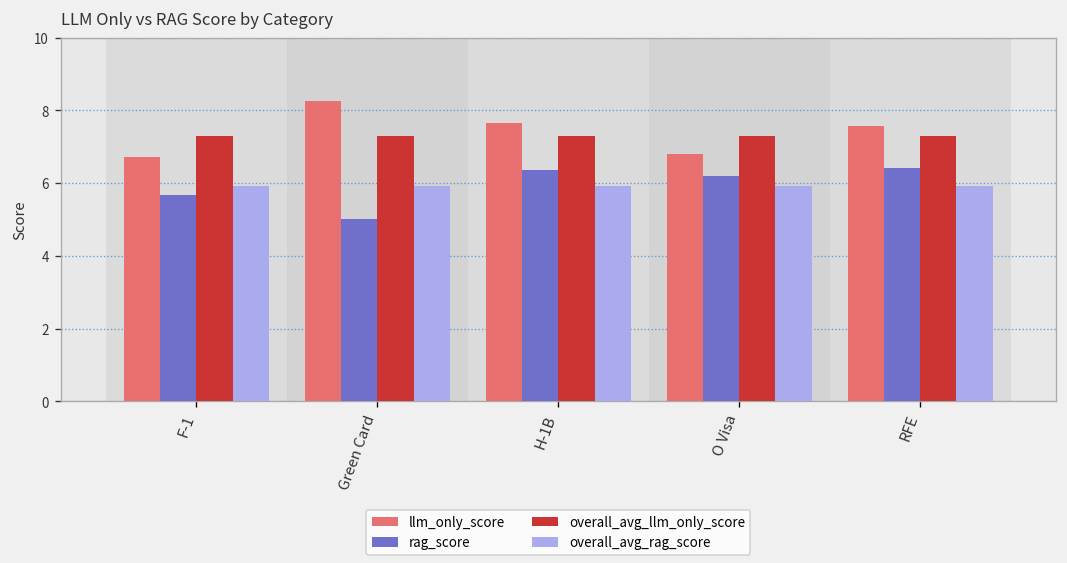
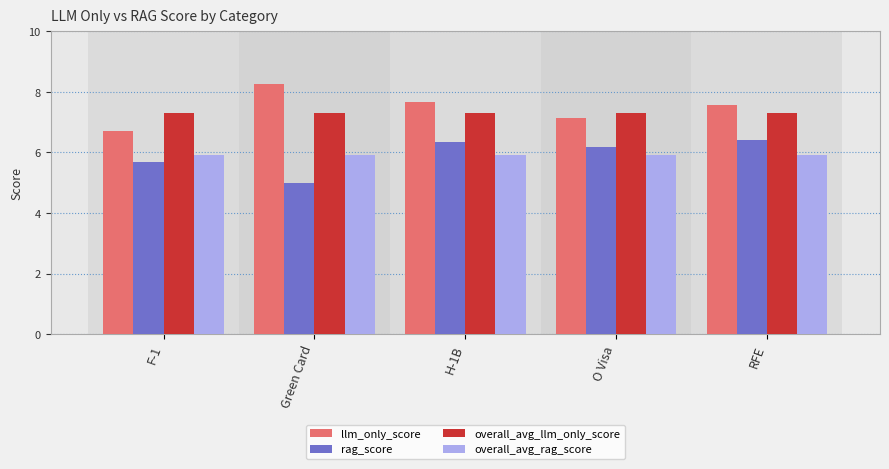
  {
    "llm_only_score": {
      "F-1": 6.7,
      "Green Card": 8.3,
      "H-1B": 7.7,
-     "O Visa": 6.8,
+     "O Visa": 7.1,
      "RFE": 7.6
    },
    "rag_score": {
      "F-1": 5.7,
      "Green Card": 5.0,
      "H-1B": 6.4,
      "O Visa": 6.2,
      "RFE": 6.4
    },
    "overall_avg_llm_only_score": {
      "F-1": 7.3,
      "Green Card": 7.3,
      "H-1B": 7.3,
      "O Visa": 7.3,
      "RFE": 7.3
    },
    "overall_avg_rag_score": {
      "F-1": 5.9,
      "Green Card": 5.9,
      "H-1B": 5.9,
      "O Visa": 5.9,
      "RFE": 5.9
    }
  }
